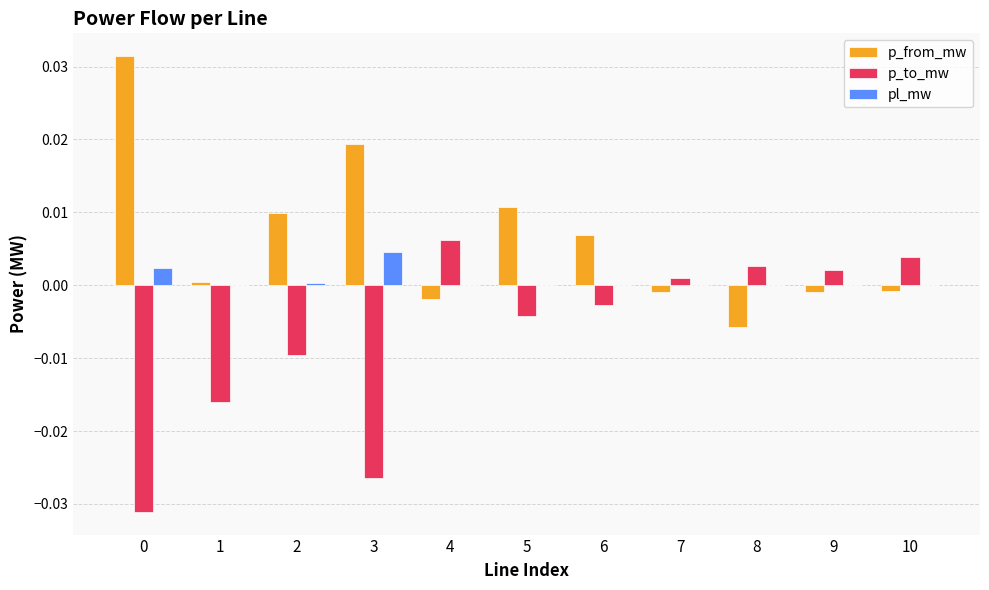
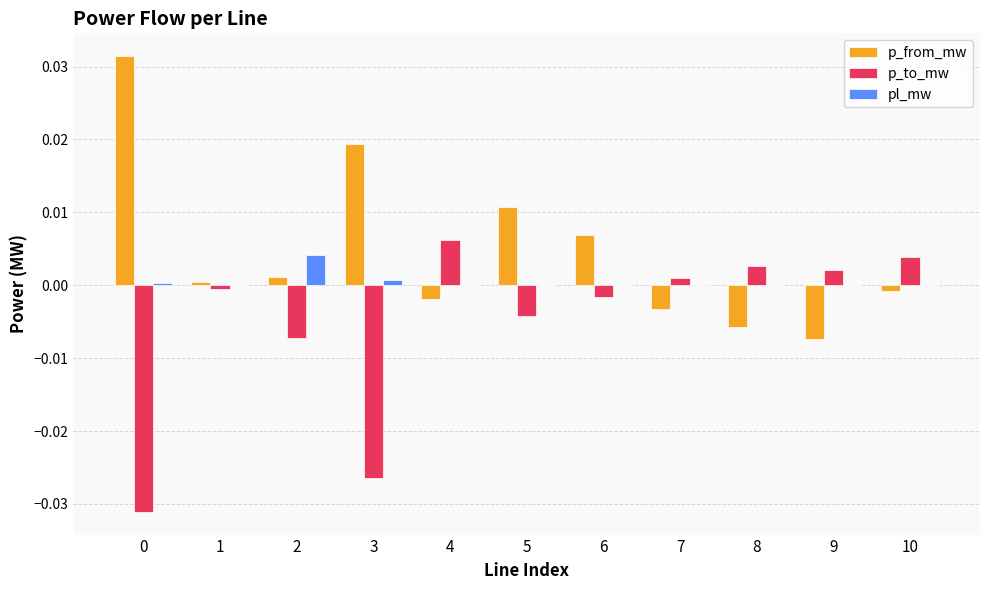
  {
    "p_from_mw": {
      "0": 0.031,
      "1": 0.001,
-     "2": 0.010,
+     "2": 0.001,
      "3": 0.019,
      "4": -0.002,
      "5": 0.011,
      "6": 0.007,
-     "7": -0.001,
+     "7": -0.003,
      "8": -0.006,
-     "9": -0.001,
+     "9": -0.007,
      "10": -0.001
    },
    "p_to_mw": {
      "0": -0.031,
-     "1": -0.016,
-     "2": -0.010,
+     "1": 0.000,
+     "2": -0.007,
      "3": -0.026,
      "4": 0.006,
      "5": -0.004,
-     "6": -0.003,
+     "6": -0.002,
      "7": 0.001,
      "8": 0.003,
      "9": 0.002,
      "10": 0.004
    },
    "pl_mw": {
-     "0": 0.002,
-     "2": 0.000,
-     "3": 0.005
+     "0": 0.000,
+     "2": 0.004,
+     "3": 0.001
    }
  }
